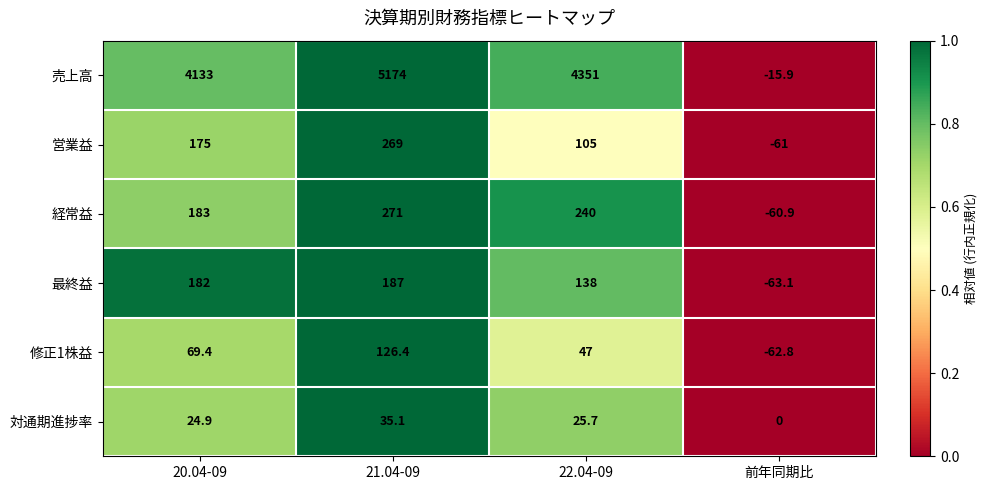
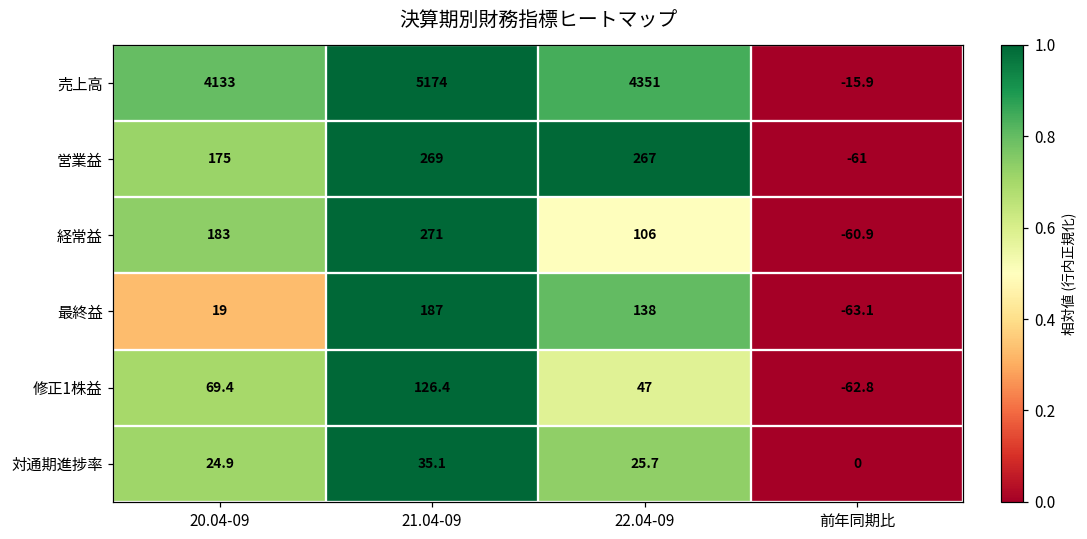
  {
    "売上高": {
      "20.04-09": 4133,
      "21.04-09": 5174,
      "22.04-09": 4351,
      "前年同期比": -15.9
    },
    "営業益": {
      "20.04-09": 175,
      "21.04-09": 269,
-     "22.04-09": 105,
+     "22.04-09": 267,
      "前年同期比": -61
    },
    "経常益": {
      "20.04-09": 183,
      "21.04-09": 271,
-     "22.04-09": 240,
+     "22.04-09": 106,
      "前年同期比": -60.9
    },
    "最終益": {
-     "20.04-09": 182,
+     "20.04-09": 19,
      "21.04-09": 187,
      "22.04-09": 138,
      "前年同期比": -63.1
    },
    "修正1株益": {
      "20.04-09": 69.4,
      "21.04-09": 126.4,
      "22.04-09": 47,
      "前年同期比": -62.8
    },
    "対通期進捗率": {
      "20.04-09": 24.9,
      "21.04-09": 35.1,
      "22.04-09": 25.7,
      "前年同期比": 0
    }
  }
